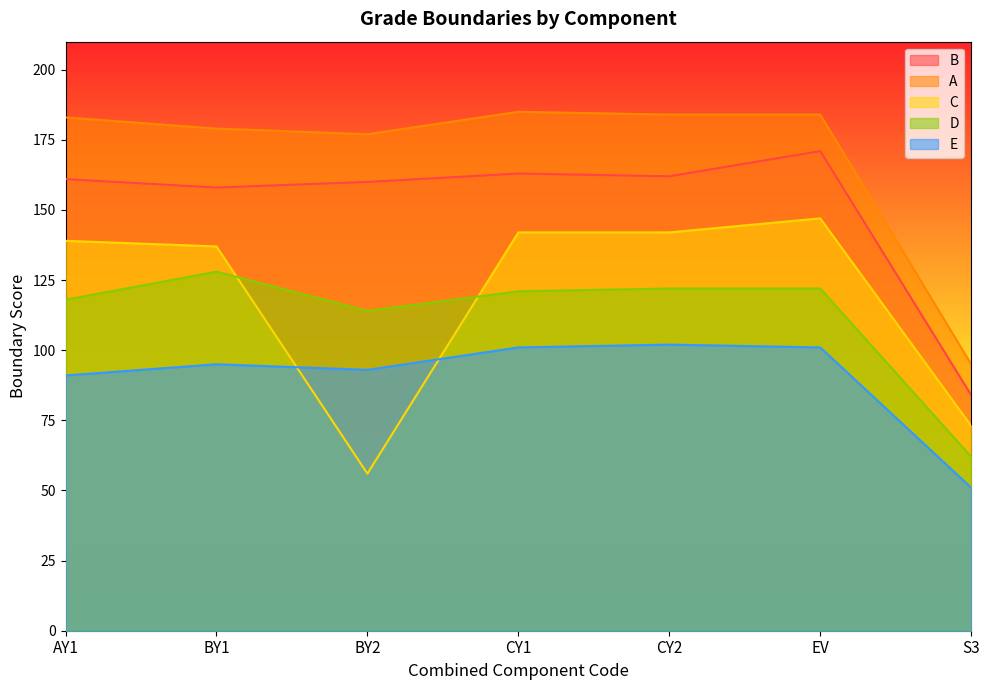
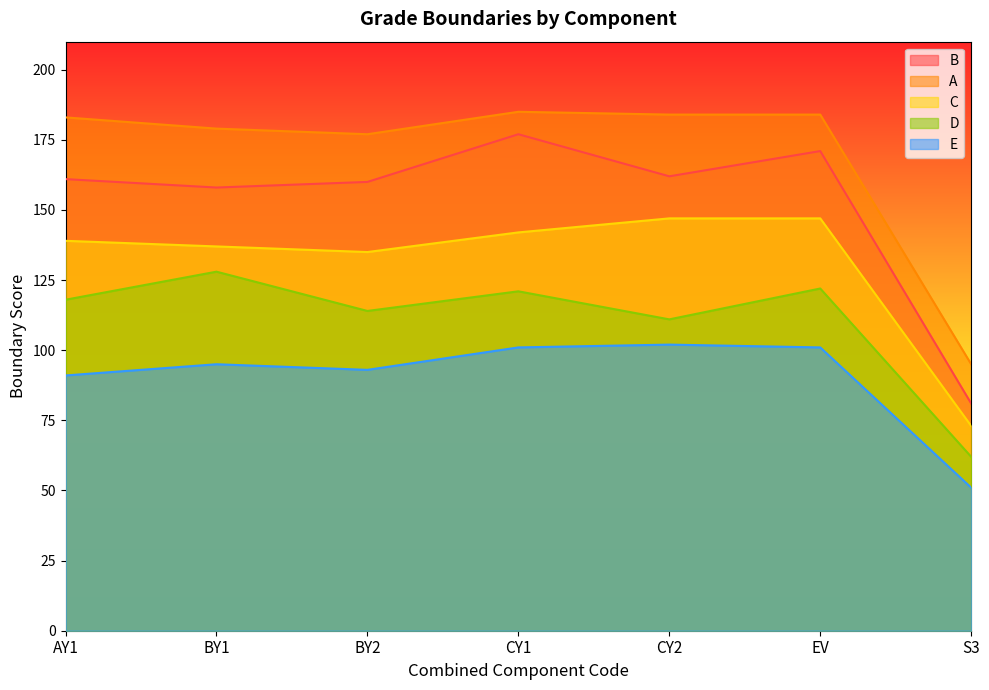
  {
    "B": {
      "AY1": 161,
      "BY1": 158,
      "BY2": 160,
-     "CY1": 163,
+     "CY1": 177,
      "CY2": 162,
      "EV": 171,
-     "S3": 84
+     "S3": 81
    },
    "A": {
      "AY1": 183,
      "BY1": 179,
      "BY2": 177,
      "CY1": 185,
      "CY2": 184,
      "EV": 184,
      "S3": 95
    },
    "C": {
      "AY1": 139,
      "BY1": 137,
-     "BY2": 56,
+     "BY2": 135,
      "CY1": 142,
-     "CY2": 142,
+     "CY2": 147,
      "EV": 147,
      "S3": 73
    },
    "D": {
      "AY1": 118,
      "BY1": 128,
      "BY2": 114,
      "CY1": 121,
-     "CY2": 122,
+     "CY2": 111,
      "EV": 122,
      "S3": 62
    },
    "E": {
      "AY1": 91,
      "BY1": 95,
      "BY2": 93,
      "CY1": 101,
      "CY2": 102,
      "EV": 101,
      "S3": 51
    }
  }
